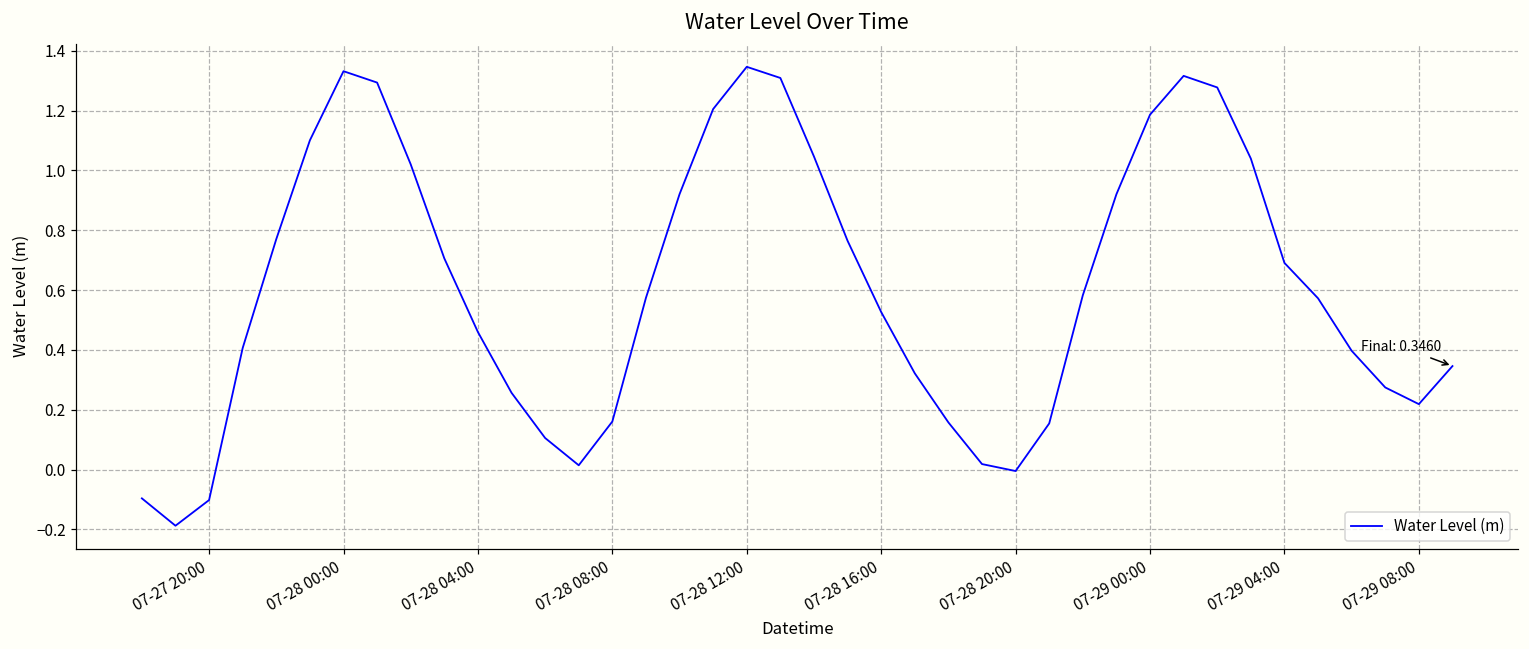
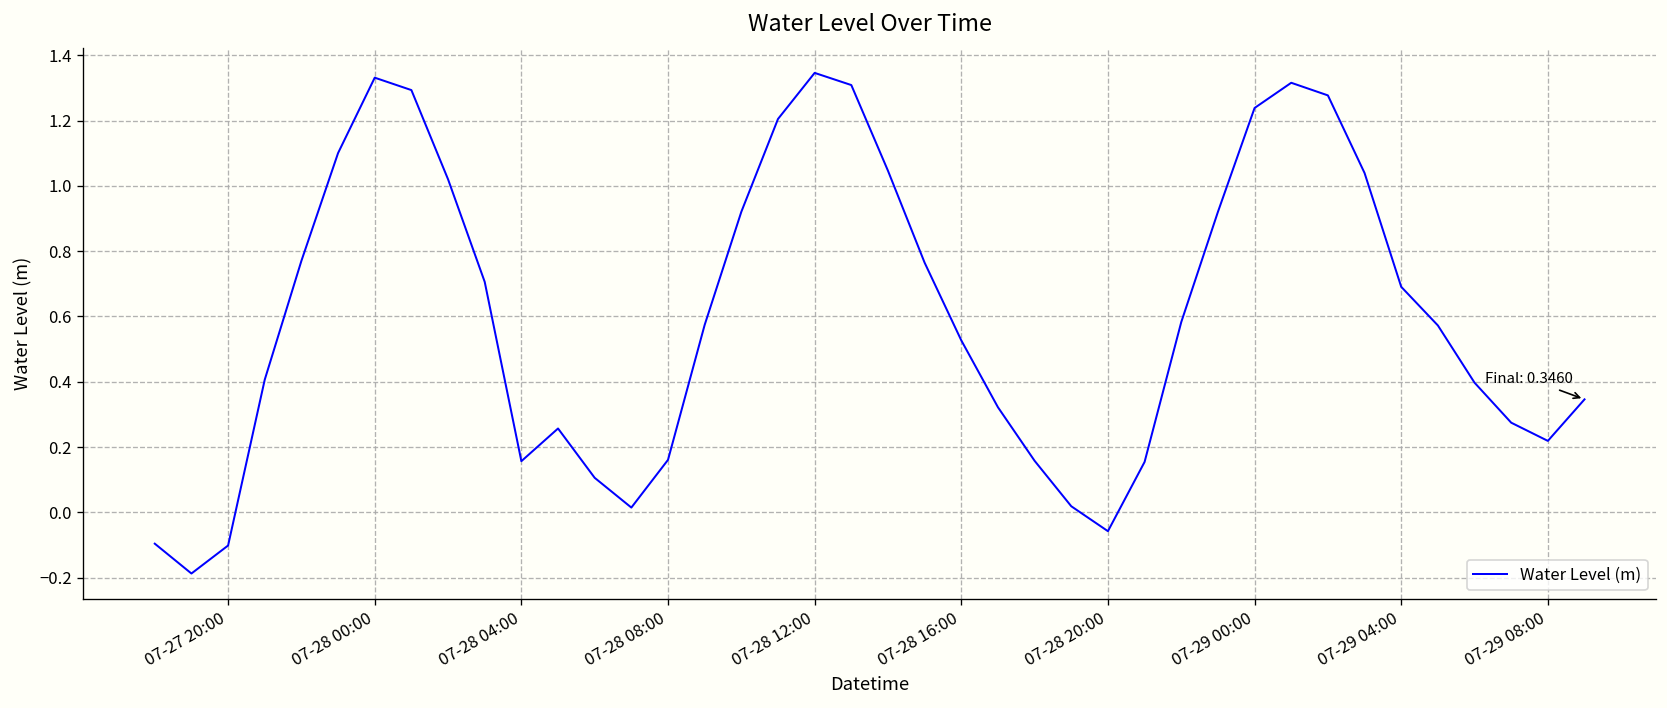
  {
    "07-27 20:00": -0.10,
    "07-28 00:00": 1.33,
-   "07-28 04:00": 0.46,
+   "07-28 04:00": 0.16,
    "07-28 08:00": 0.16,
    "07-28 12:00": 1.35,
    "07-28 16:00": 0.53,
-   "07-28 20:00": 0.00,
-   "07-29 00:00": 1.19,
+   "07-28 20:00": -0.06,
+   "07-29 00:00": 1.24,
    "07-29 04:00": 0.69,
    "07-29 08:00": 0.22
  }
